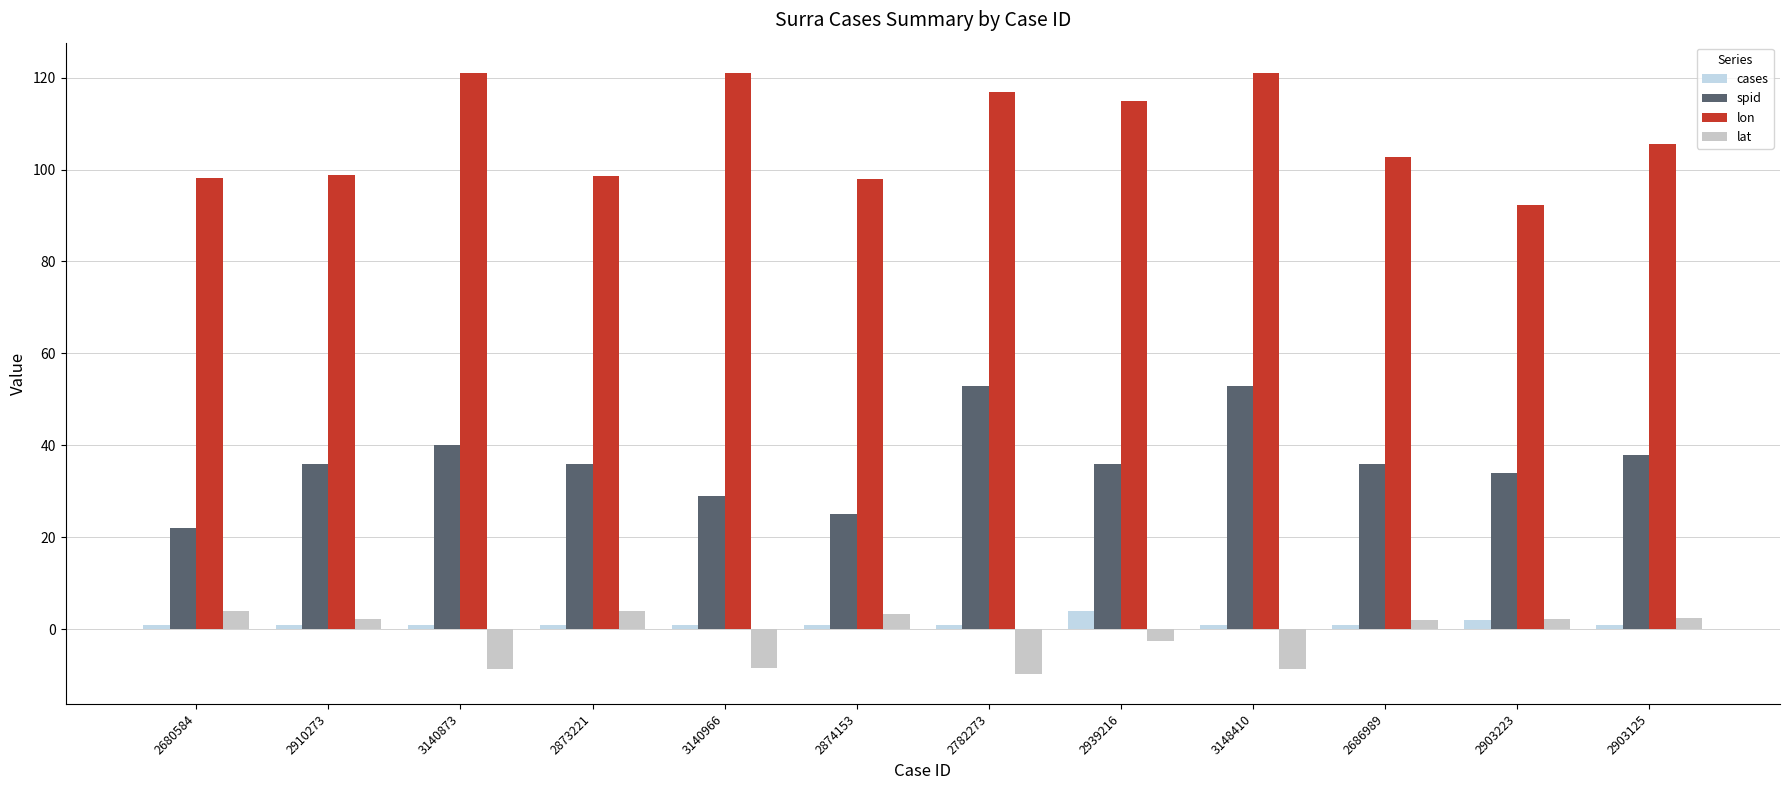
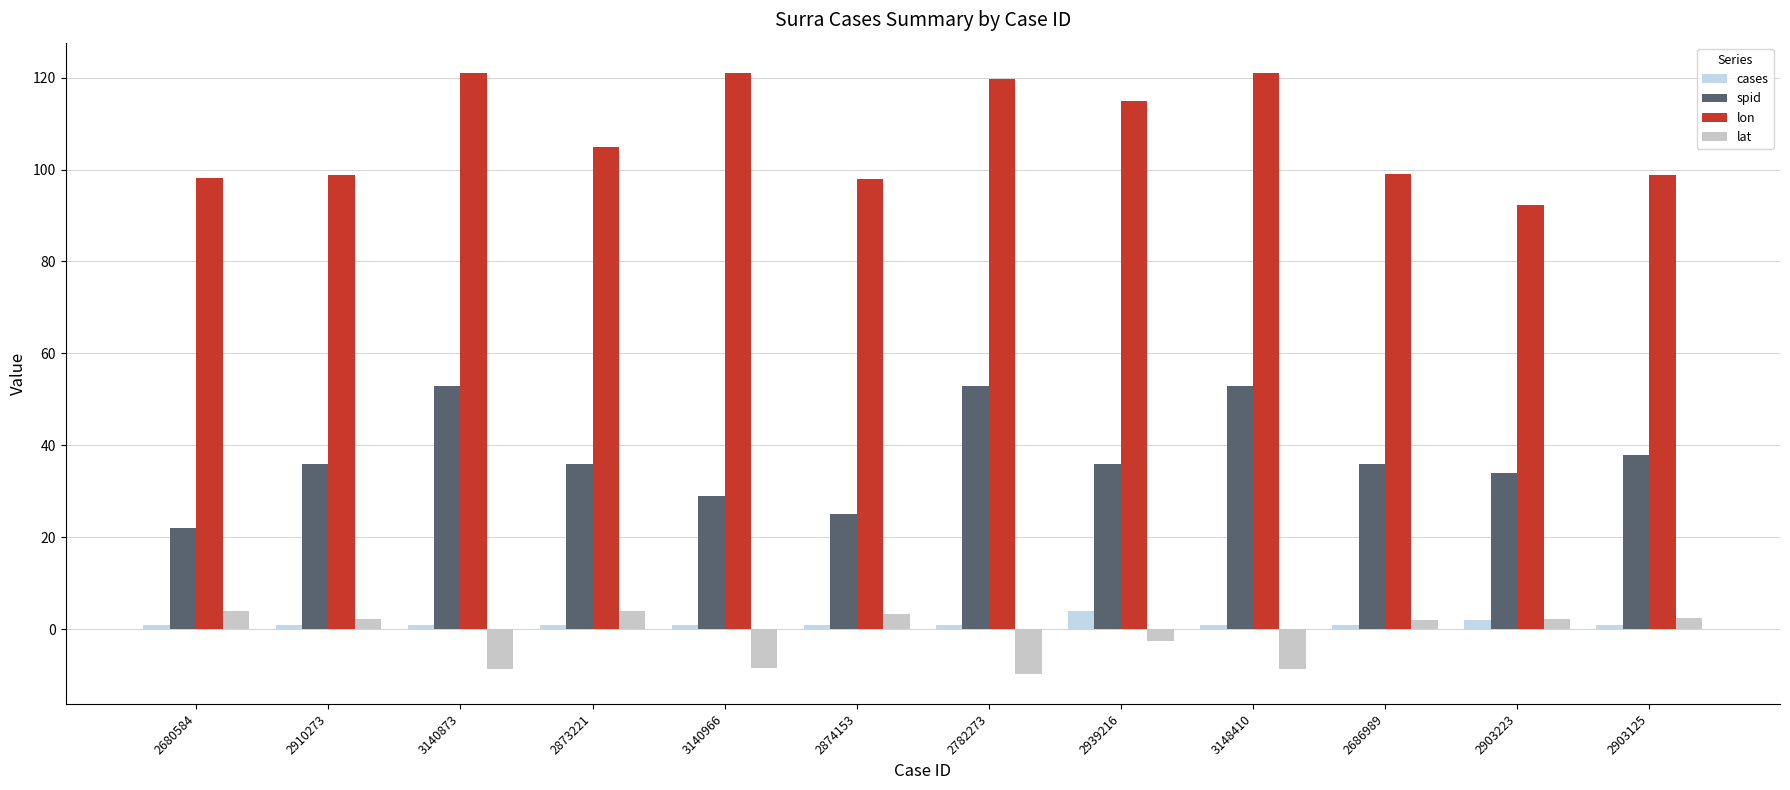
  {
    "spid": {
      "2680584": 22,
      "2910273": 36,
-     "3140873": 40,
+     "3140873": 53,
      "2873221": 36,
      "3140966": 29,
      "2874153": 25,
      "2782273": 53,
      "2939216": 36,
      "3148410": 53,
      "2686989": 36,
      "2903223": 34,
      "2903125": 38
    },
    "lon": {
      "2680584": 98,
      "2910273": 99,
      "3140873": 121,
-     "2873221": 99,
+     "2873221": 105,
      "3140966": 121,
      "2874153": 98,
-     "2782273": 117,
+     "2782273": 120,
      "2939216": 115,
      "3148410": 121,
-     "2686989": 103,
+     "2686989": 99,
      "2903223": 92,
-     "2903125": 106
+     "2903125": 99
    }
  }
